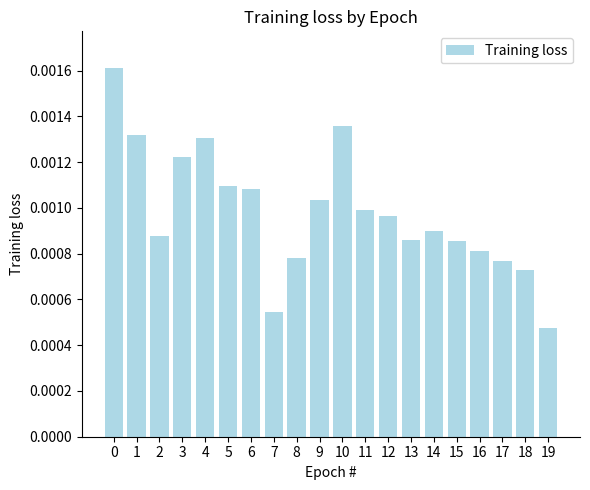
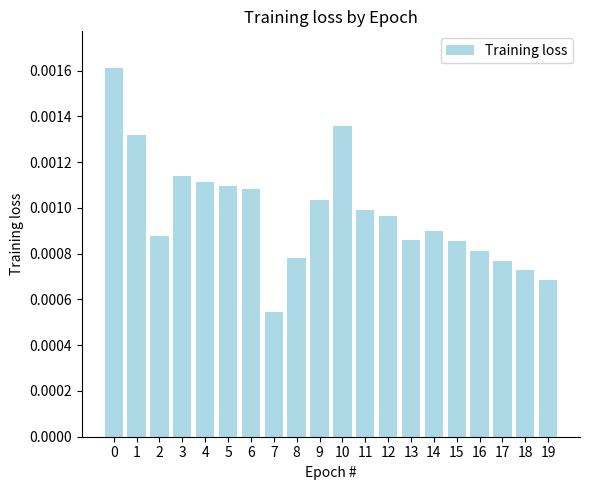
  {
    "0": 0.00161,
    "1": 0.00132,
    "2": 0.00088,
-   "3": 0.00122,
-   "4": 0.00130,
+   "3": 0.00114,
+   "4": 0.00111,
    "5": 0.00110,
    "6": 0.00108,
    "7": 0.00055,
    "8": 0.00078,
    "9": 0.00103,
    "10": 0.00136,
    "11": 0.00099,
    "12": 0.00096,
    "13": 0.00086,
    "14": 0.00090,
    "15": 0.00086,
    "16": 0.00081,
    "17": 0.00077,
    "18": 0.00073,
-   "19": 0.00048
+   "19": 0.00068
  }
